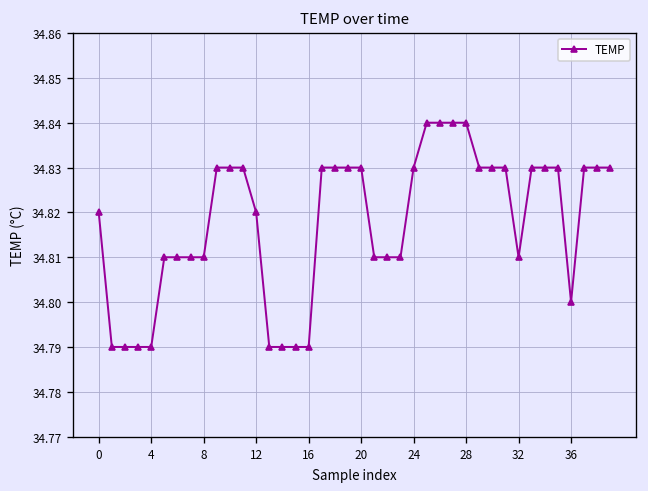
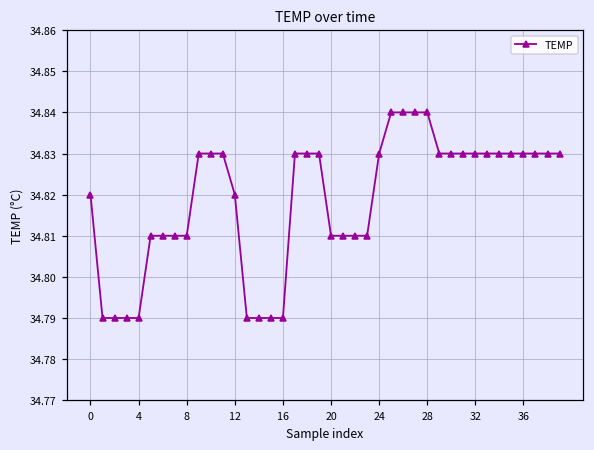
  {
    "0": 34.82,
    "4": 34.79,
    "8": 34.81,
    "12": 34.82,
    "16": 34.79,
-   "20": 34.83,
+   "20": 34.81,
    "24": 34.83,
    "28": 34.84,
-   "32": 34.81,
-   "36": 34.80
+   "32": 34.83,
+   "36": 34.83
  }
